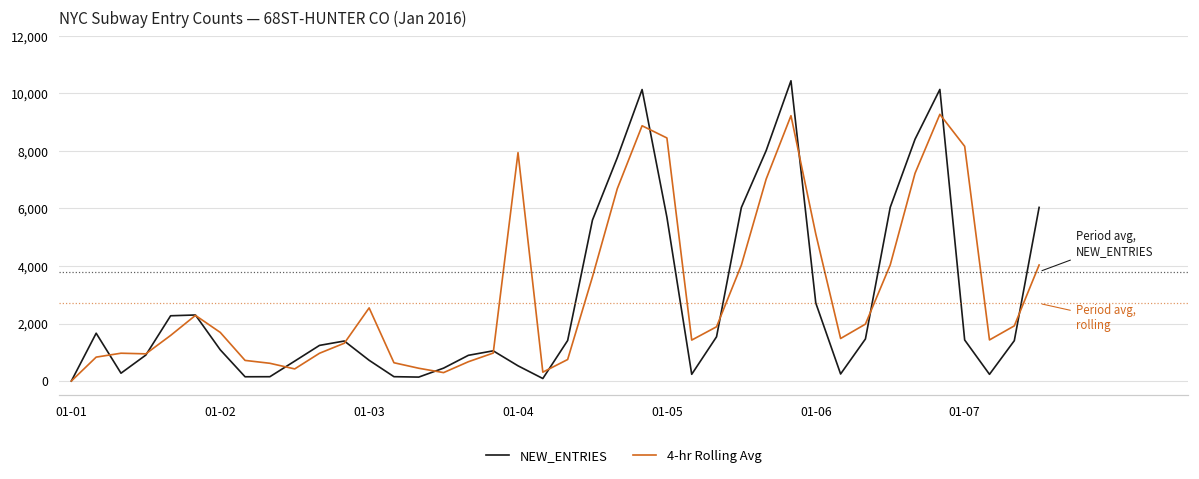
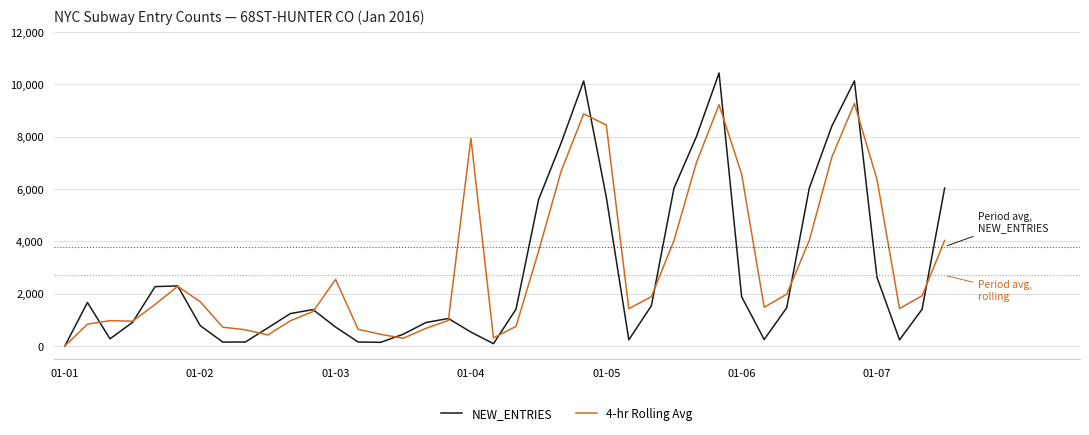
  {
    "NEW_ENTRIES": {
-     "01-02": "1,100",
+     "01-02": "800",
      "01-03": "700",
      "01-04": "500",
      "01-05": "5,700",
-     "01-06": "2,700",
-     "01-07": "1,400"
+     "01-06": "1,900",
+     "01-07": "2,600"
    },
    "4-hr Rolling Avg": {
      "01-02": "1,700",
      "01-03": "2,500",
      "01-04": "7,900",
      "01-05": "8,500",
-     "01-06": "5,100",
-     "01-07": "8,200"
+     "01-06": "6,600",
+     "01-07": "6,400"
    }
  }
